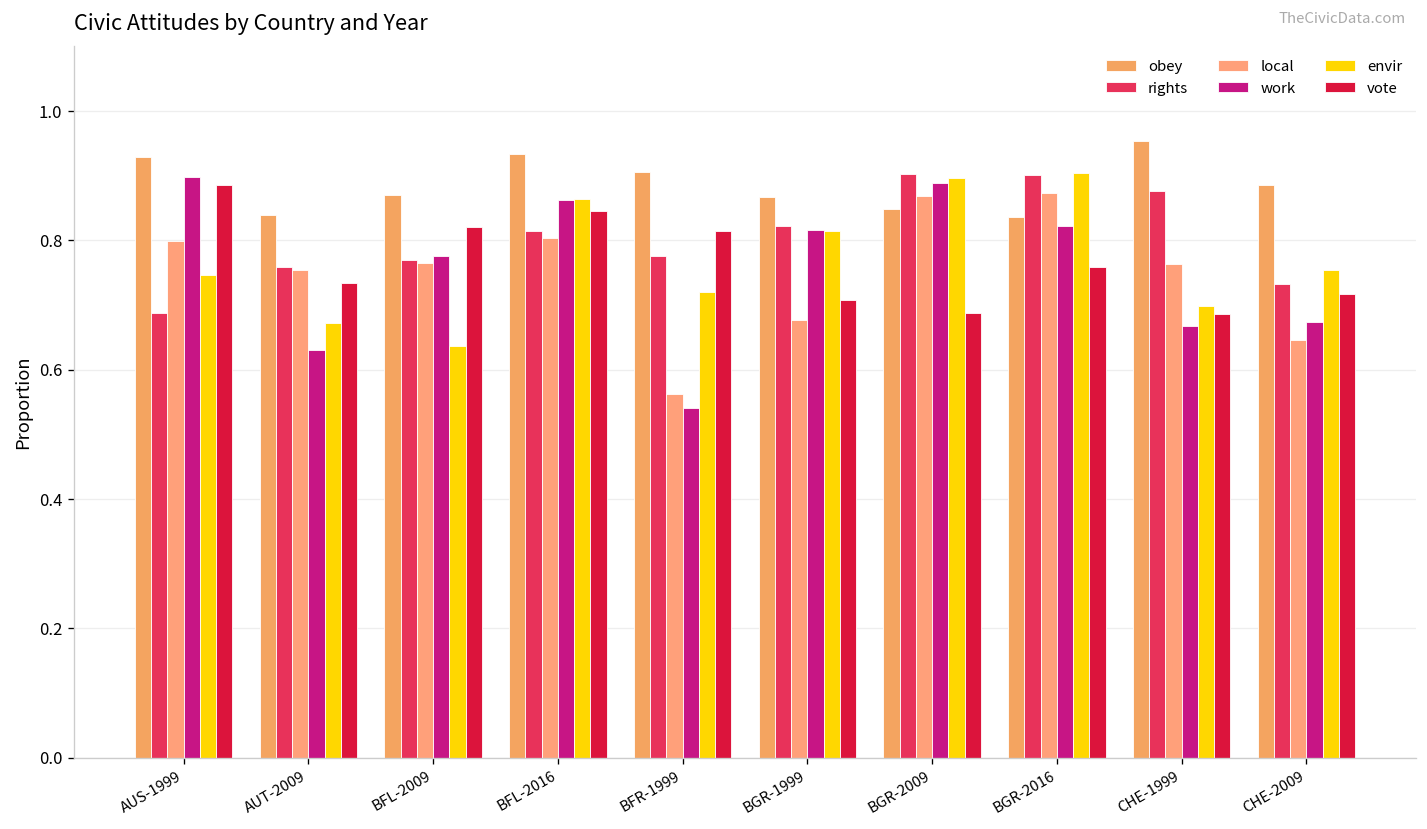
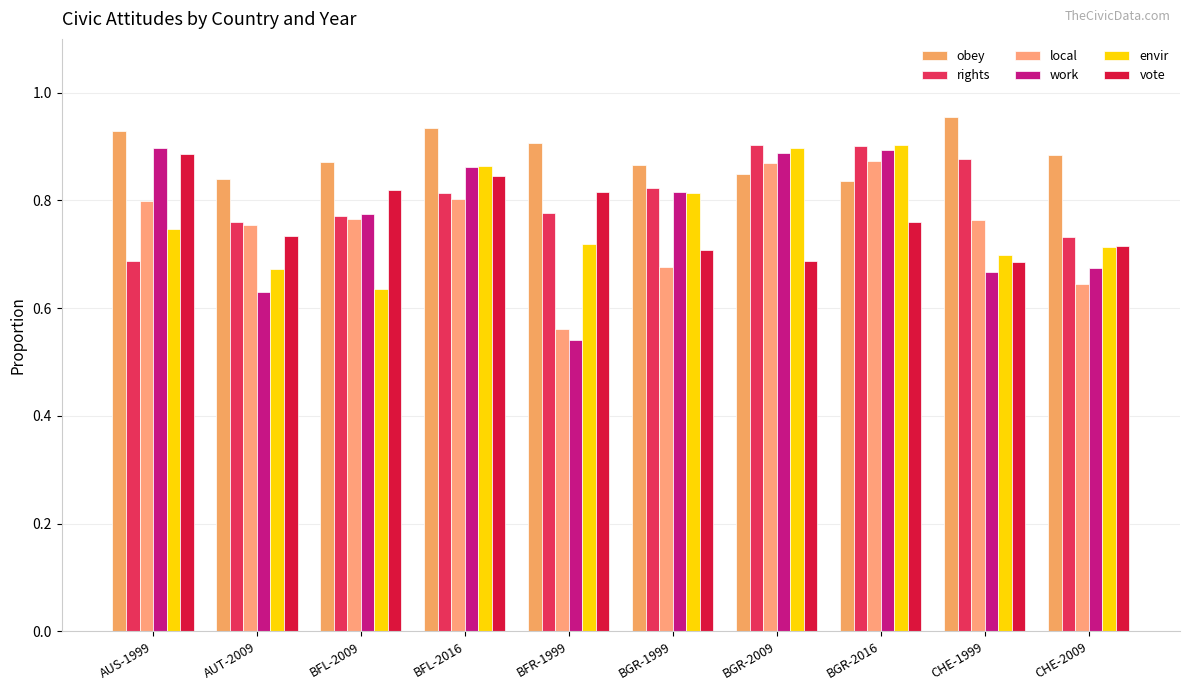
  {
    "work": {
      "AUS-1999": 0.90,
      "AUT-2009": 0.63,
      "BFL-2009": 0.78,
      "BFL-2016": 0.86,
      "BFR-1999": 0.54,
      "BGR-1999": 0.82,
      "BGR-2009": 0.89,
-     "BGR-2016": 0.82,
+     "BGR-2016": 0.89,
      "CHE-1999": 0.67,
      "CHE-2009": 0.67
    },
    "envir": {
      "AUS-1999": 0.75,
      "AUT-2009": 0.67,
      "BFL-2009": 0.64,
      "BFL-2016": 0.86,
      "BFR-1999": 0.72,
      "BGR-1999": 0.81,
      "BGR-2009": 0.90,
      "BGR-2016": 0.90,
      "CHE-1999": 0.70,
-     "CHE-2009": 0.75
+     "CHE-2009": 0.71
    }
  }
